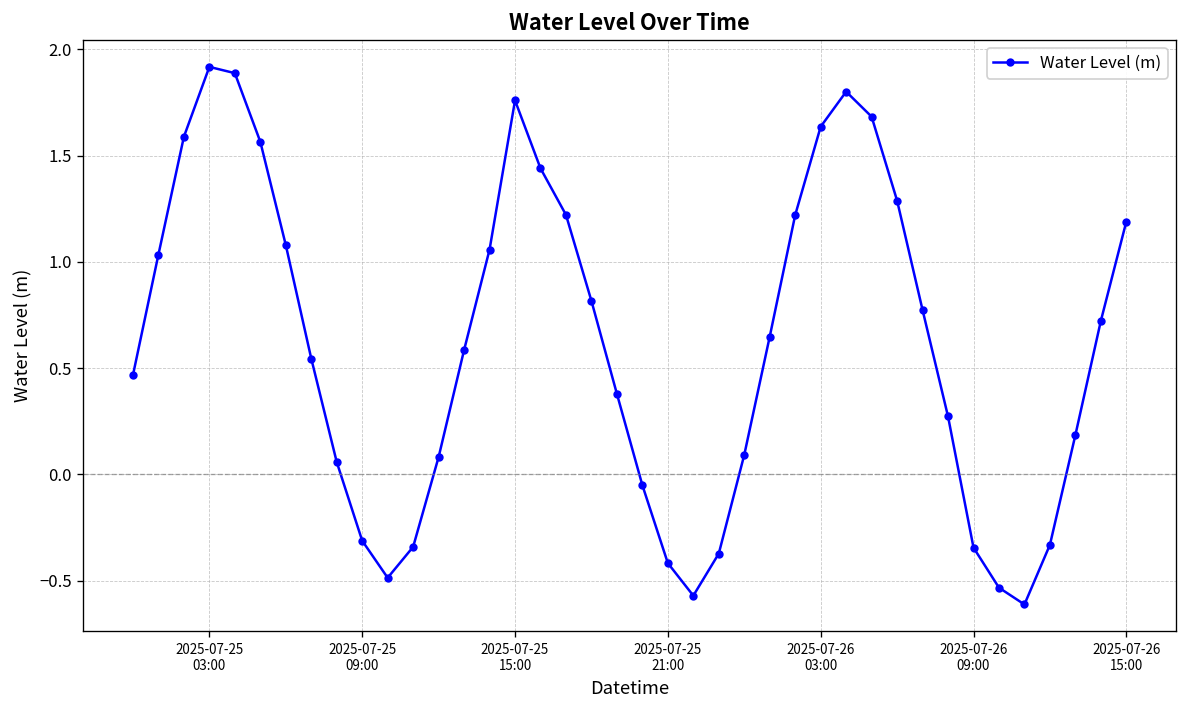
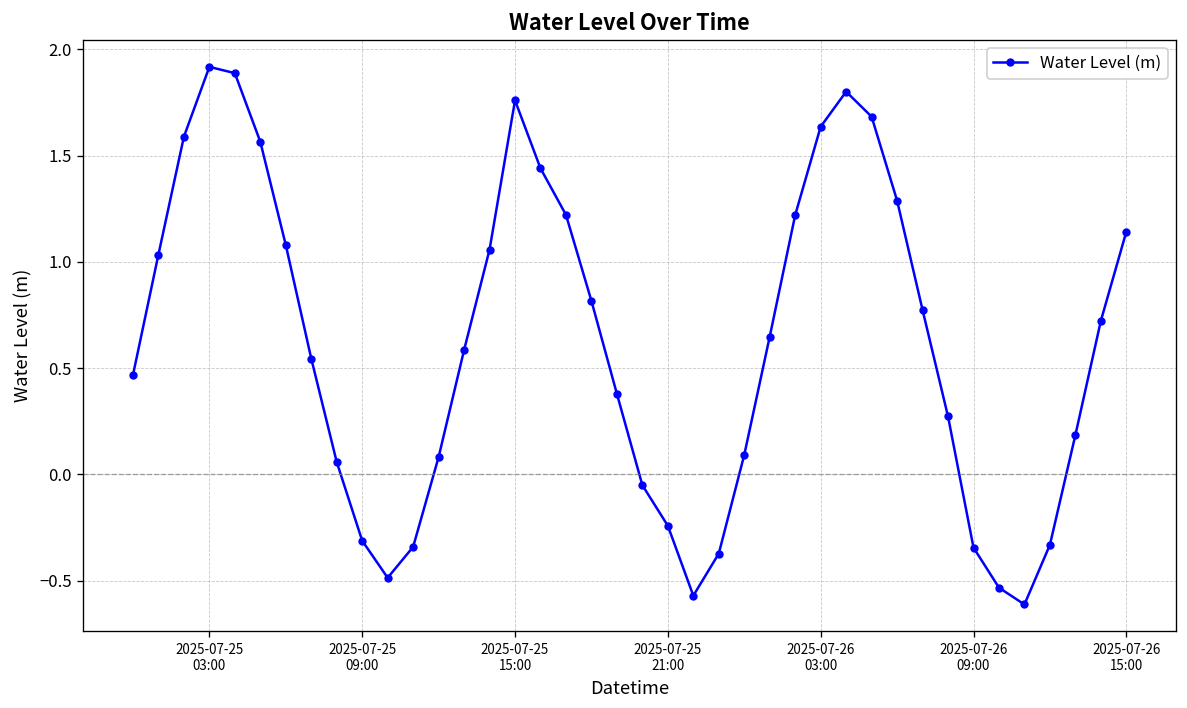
  {
    "2025-07-25 03:00": 1.92,
    "2025-07-25 09:00": -0.31,
    "2025-07-25 15:00": 1.76,
-   "2025-07-25 21:00": -0.42,
+   "2025-07-25 21:00": -0.24,
    "2025-07-26 03:00": 1.64,
    "2025-07-26 09:00": -0.34,
-   "2025-07-26 15:00": 1.19
+   "2025-07-26 15:00": 1.14
  }
